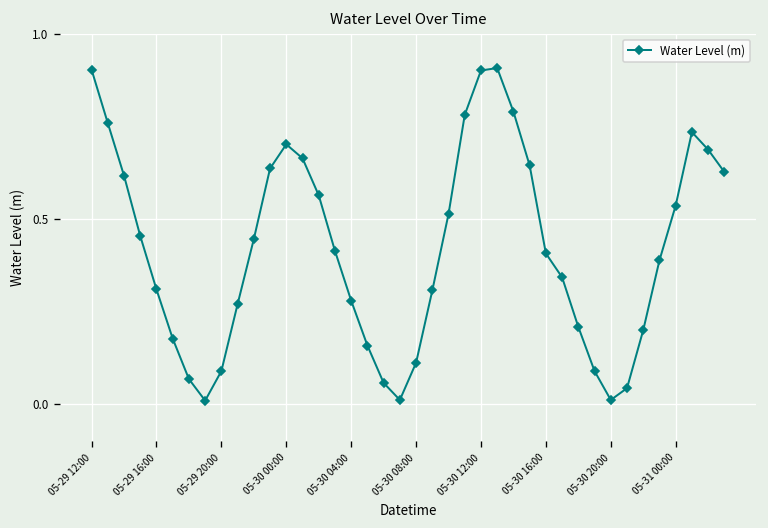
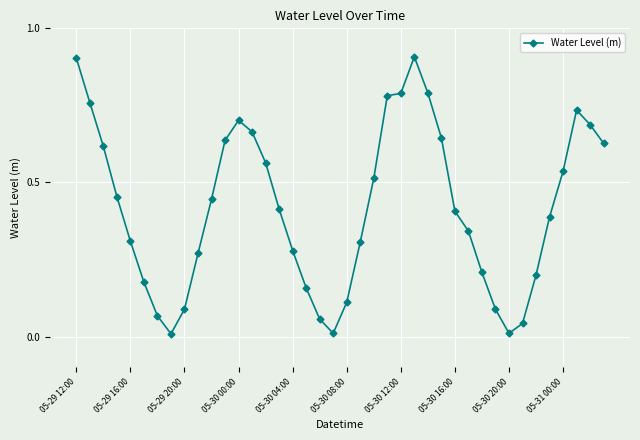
  {
    "05-29 12:00": 0.90,
    "05-29 16:00": 0.31,
    "05-29 20:00": 0.09,
    "05-30 00:00": 0.70,
    "05-30 04:00": 0.28,
    "05-30 08:00": 0.11,
-   "05-30 12:00": 0.90,
+   "05-30 12:00": 0.79,
    "05-30 16:00": 0.41,
    "05-30 20:00": 0.01,
    "05-31 00:00": 0.54
  }
